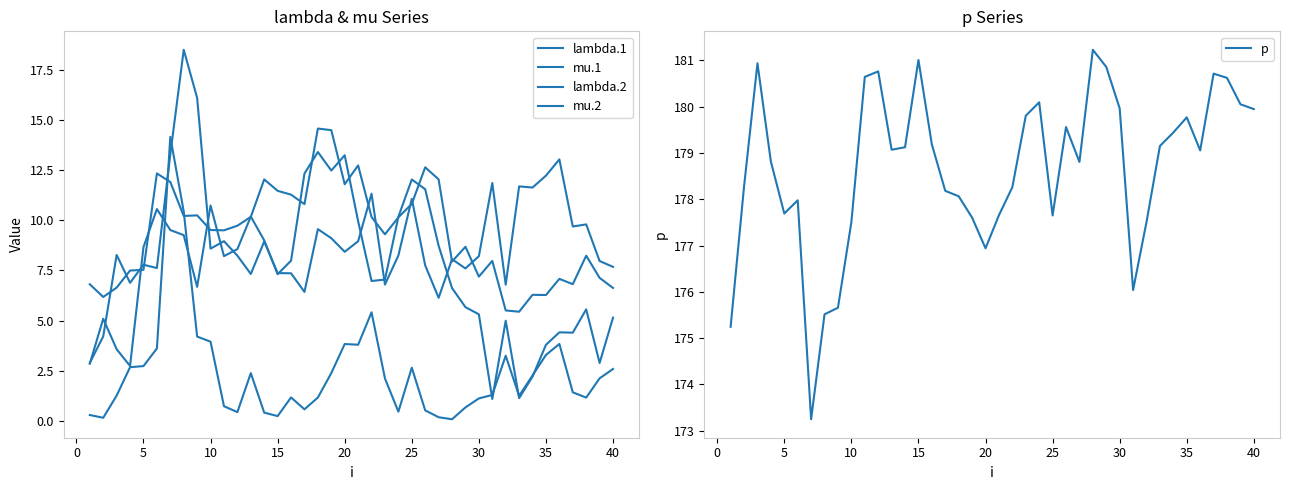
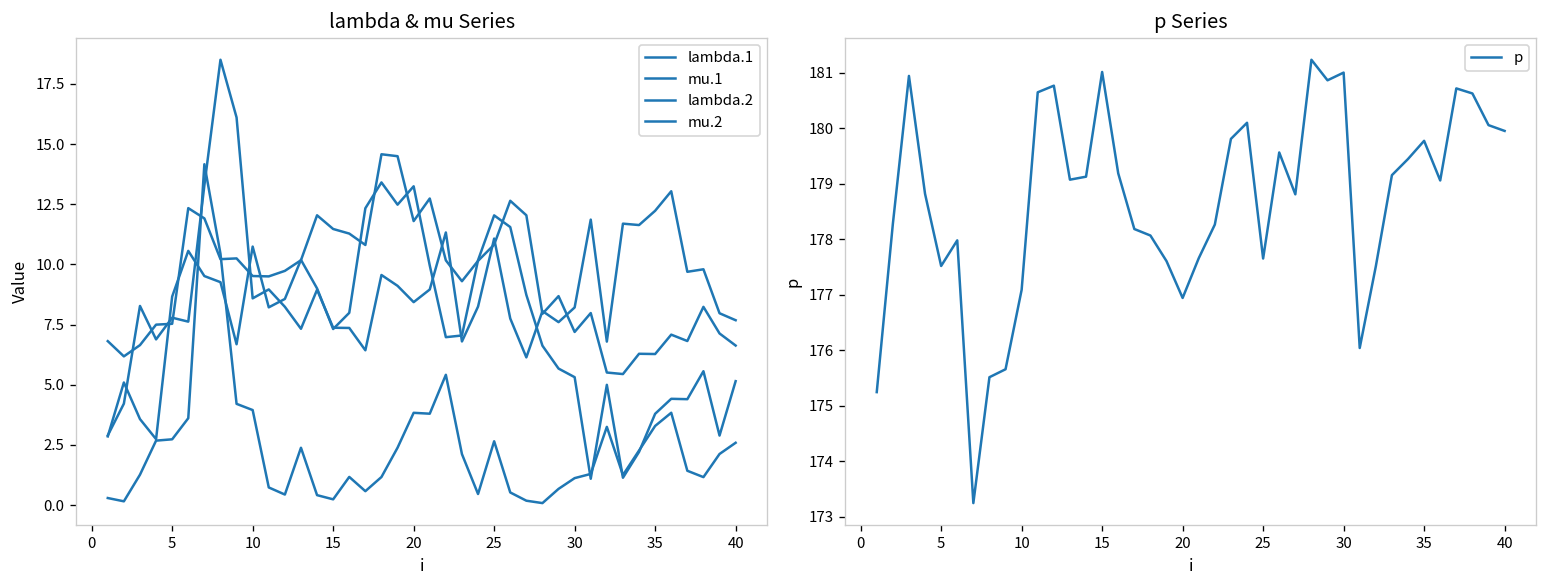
  {
    "p Series": {
-     "5": 177.7,
-     "10": 177.5,
+     "5": 177.5,
+     "10": 177.1,
      "15": 181.0,
      "20": 176.9,
      "25": 177.7,
-     "30": 180.0,
+     "30": 181.0,
      "35": 179.8,
      "40": 179.9
    }
  }
